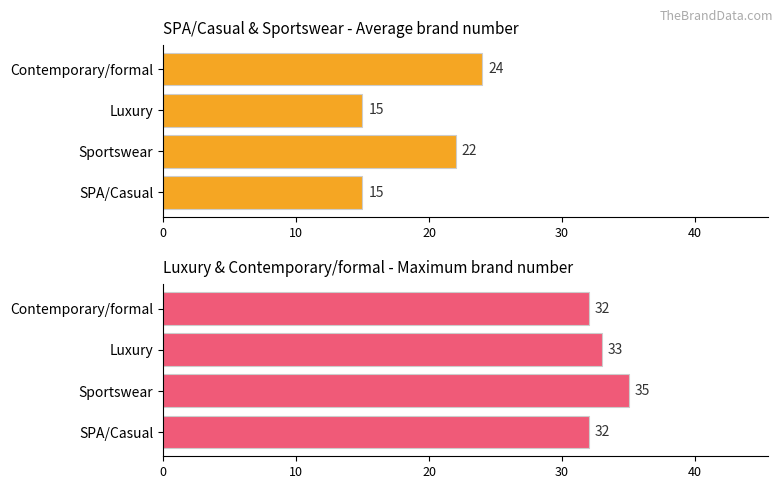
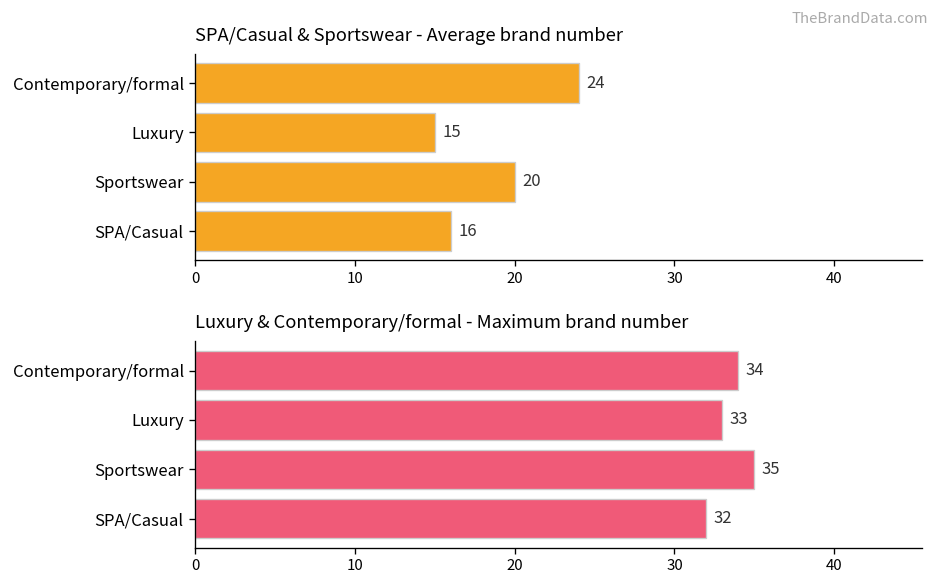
  {
    "SPA/Casual & Sportswear - Average brand number": {
      "Contemporary/formal": 24,
      "Luxury": 15,
-     "Sportswear": 22,
-     "SPA/Casual": 15
+     "Sportswear": 20,
+     "SPA/Casual": 16
    },
    "Luxury & Contemporary/formal - Maximum brand number": {
-     "Contemporary/formal": 32,
+     "Contemporary/formal": 34,
      "Luxury": 33,
      "Sportswear": 35,
      "SPA/Casual": 32
    }
  }
